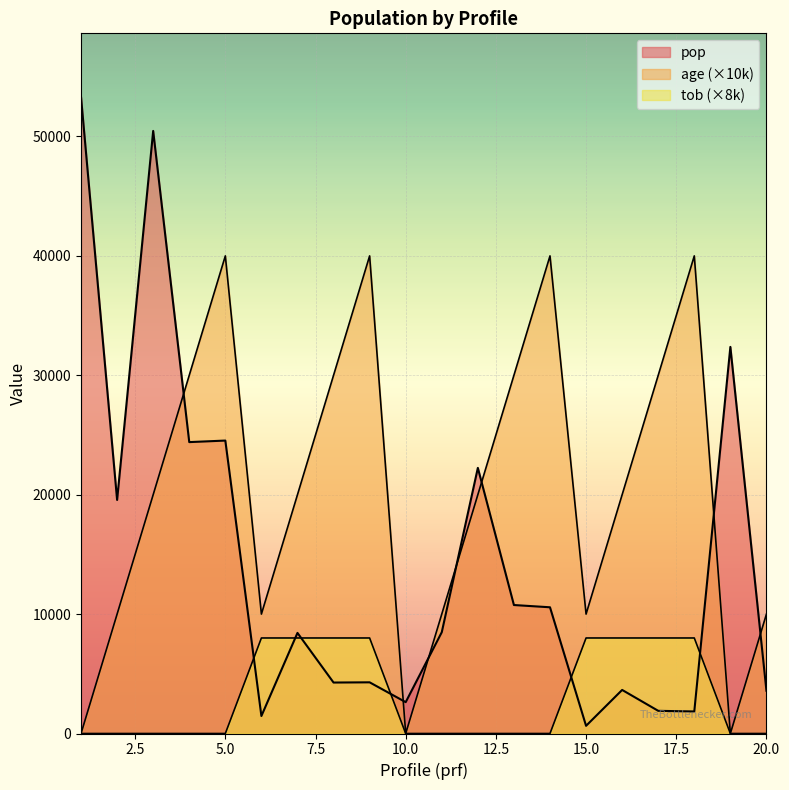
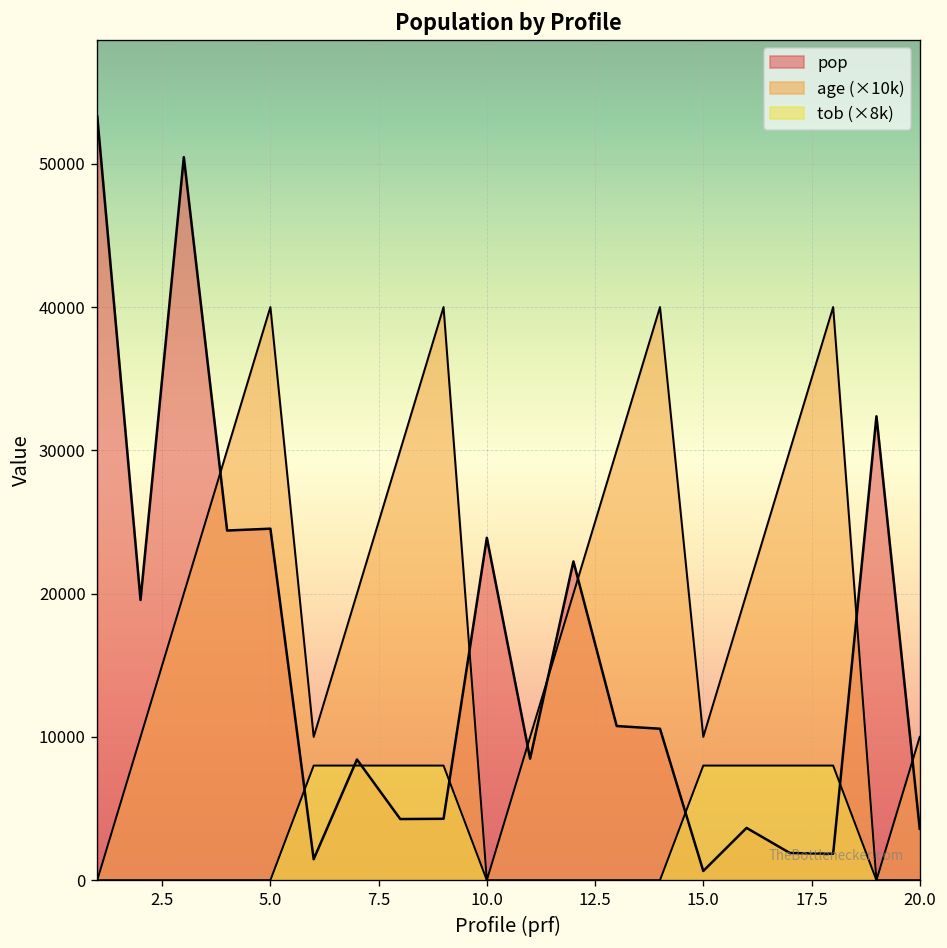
  {
    "pop": {
      "5.0": 24500,
-     "10.0": 2600,
+     "10.0": 23900,
      "15.0": 600,
      "20.0": 3600
    }
  }
